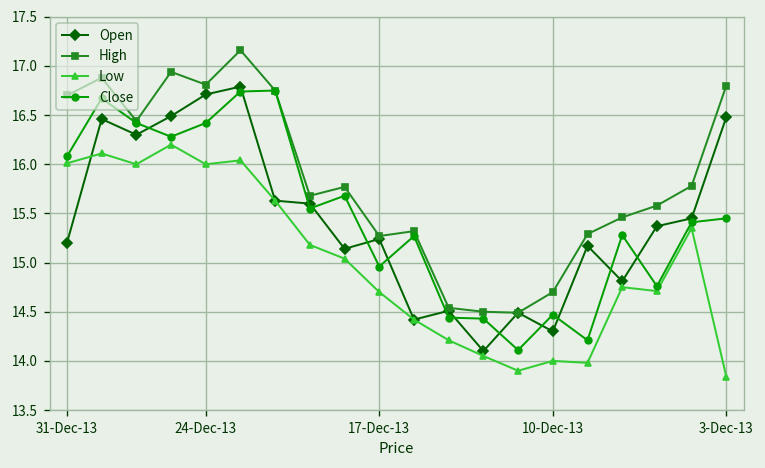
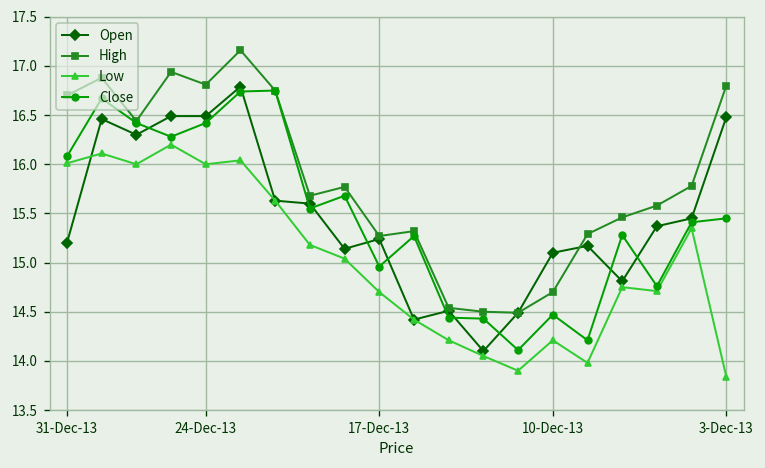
  {
    "Open": {
      "31-Dec-13": 15.2,
-     "24-Dec-13": 16.7,
-     "10-Dec-13": 14.3,
+     "24-Dec-13": 16.5,
+     "10-Dec-13": 15.1,
      "3-Dec-13": 16.5
    },
    "Low": {
      "31-Dec-13": 16.0,
      "24-Dec-13": 16.0,
      "17-Dec-13": 14.7,
-     "10-Dec-13": 14.0,
+     "10-Dec-13": 14.2,
      "3-Dec-13": 13.8
    }
  }
